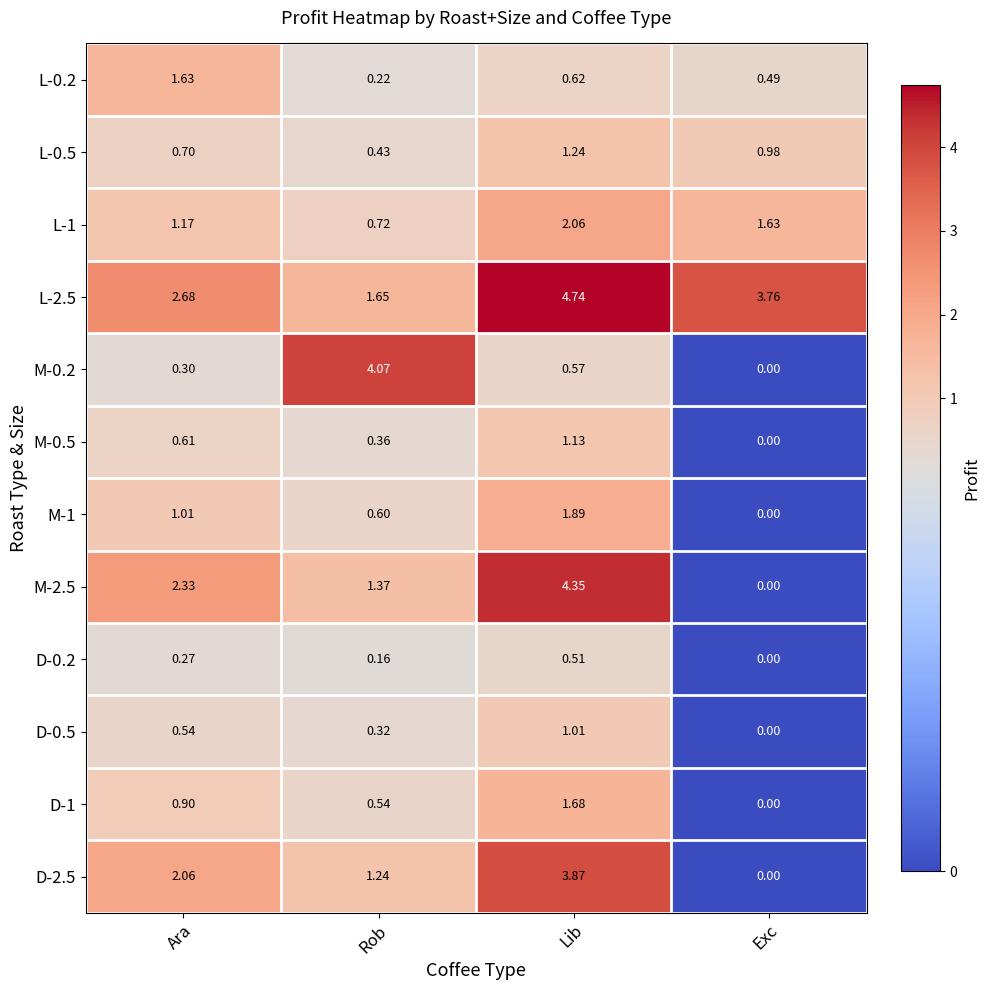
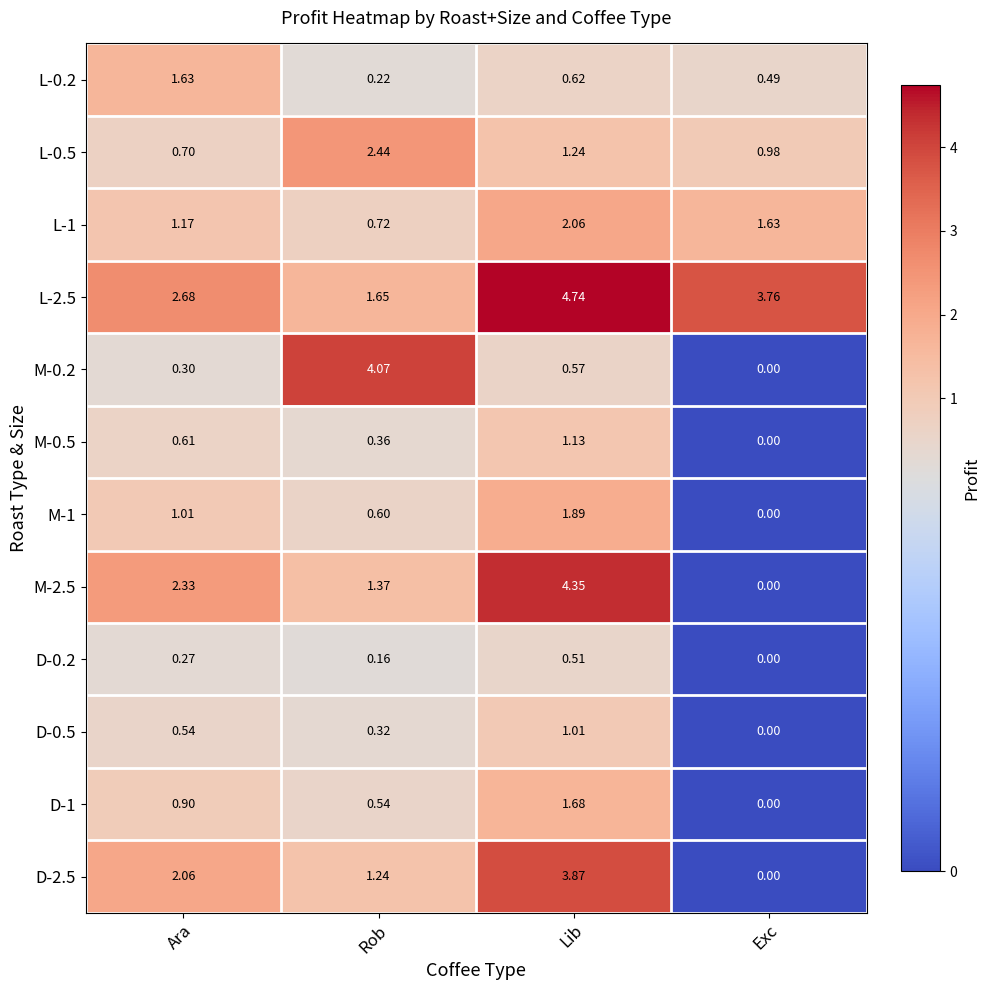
  {
    "L-0.2": {
      "Ara": 1.63,
      "Rob": 0.22,
      "Lib": 0.62,
      "Exc": 0.49
    },
    "L-0.5": {
      "Ara": 0.70,
-     "Rob": 0.43,
+     "Rob": 2.44,
      "Lib": 1.24,
      "Exc": 0.98
    },
    "L-1": {
      "Ara": 1.17,
      "Rob": 0.72,
      "Lib": 2.06,
      "Exc": 1.63
    },
    "L-2.5": {
      "Ara": 2.68,
      "Rob": 1.65,
      "Lib": 4.74,
      "Exc": 3.76
    },
    "M-0.2": {
      "Ara": 0.30,
      "Rob": 4.07,
      "Lib": 0.57,
      "Exc": 0.00
    },
    "M-0.5": {
      "Ara": 0.61,
      "Rob": 0.36,
      "Lib": 1.13,
      "Exc": 0.00
    },
    "M-1": {
      "Ara": 1.01,
      "Rob": 0.60,
      "Lib": 1.89,
      "Exc": 0.00
    },
    "M-2.5": {
      "Ara": 2.33,
      "Rob": 1.37,
      "Lib": 4.35,
      "Exc": 0.00
    },
    "D-0.2": {
      "Ara": 0.27,
      "Rob": 0.16,
      "Lib": 0.51,
      "Exc": 0.00
    },
    "D-0.5": {
      "Ara": 0.54,
      "Rob": 0.32,
      "Lib": 1.01,
      "Exc": 0.00
    },
    "D-1": {
      "Ara": 0.90,
      "Rob": 0.54,
      "Lib": 1.68,
      "Exc": 0.00
    },
    "D-2.5": {
      "Ara": 2.06,
      "Rob": 1.24,
      "Lib": 3.87,
      "Exc": 0.00
    }
  }
